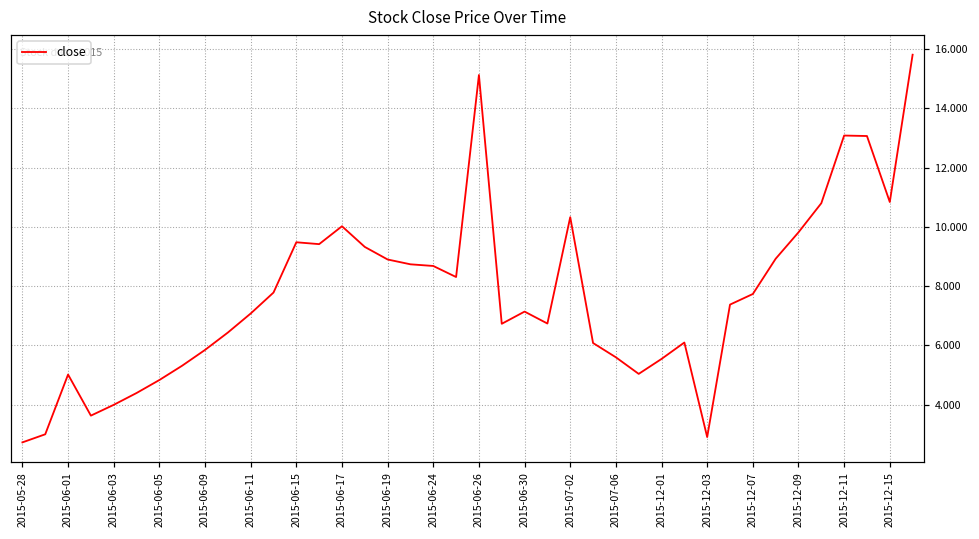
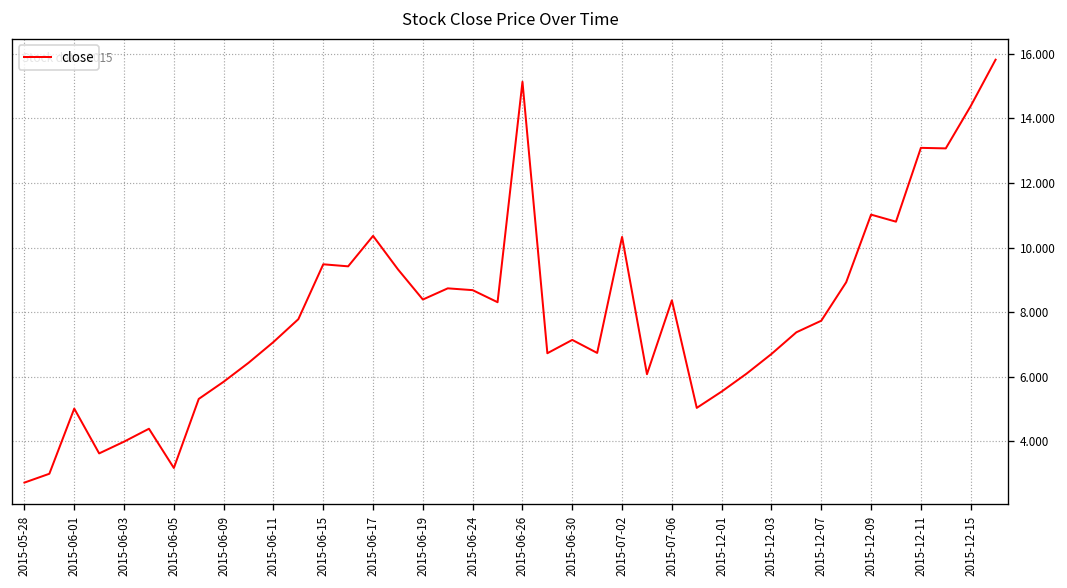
  {
    "2015-05-28": 2.7,
    "2015-06-01": 5.0,
    "2015-06-03": 4.0,
-   "2015-06-05": 4.8,
+   "2015-06-05": 3.2,
    "2015-06-09": 5.8,
    "2015-06-11": 7.1,
    "2015-06-15": 9.5,
-   "2015-06-17": 10.0,
-   "2015-06-19": 8.9,
+   "2015-06-17": 10.4,
+   "2015-06-19": 8.4,
    "2015-06-24": 8.7,
    "2015-06-26": 15.1,
    "2015-06-30": 7.1,
    "2015-07-02": 10.3,
-   "2015-07-06": 5.6,
+   "2015-07-06": 8.4,
    "2015-12-01": 5.5,
-   "2015-12-03": 2.9,
+   "2015-12-03": 6.7,
    "2015-12-07": 7.7,
-   "2015-12-09": 9.8,
+   "2015-12-09": 11.0,
    "2015-12-11": 13.1,
-   "2015-12-15": 10.8
+   "2015-12-15": 14.4
  }
